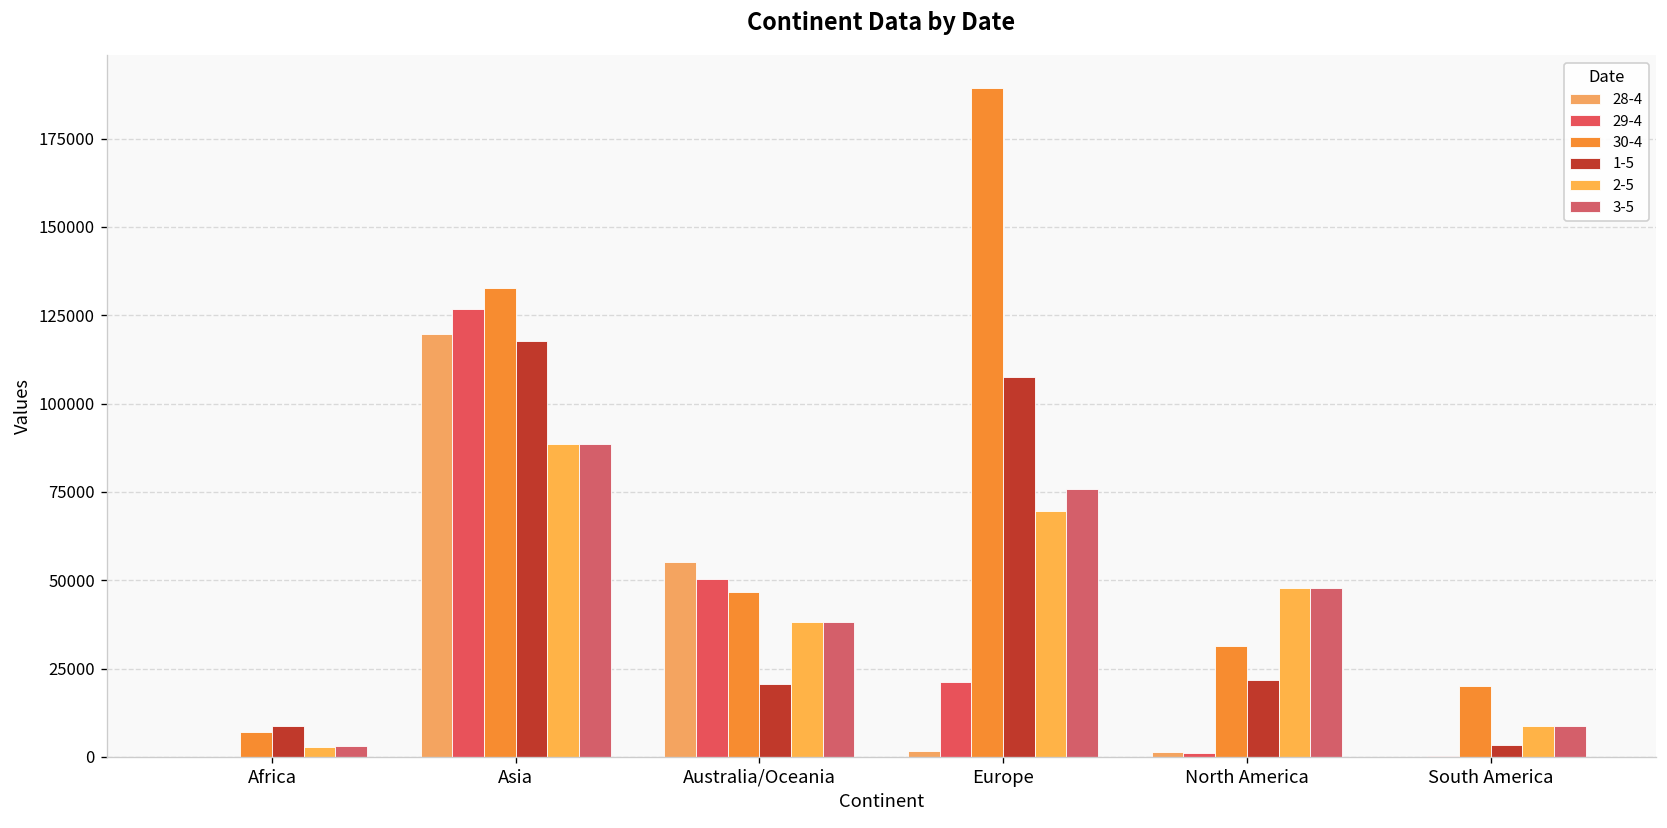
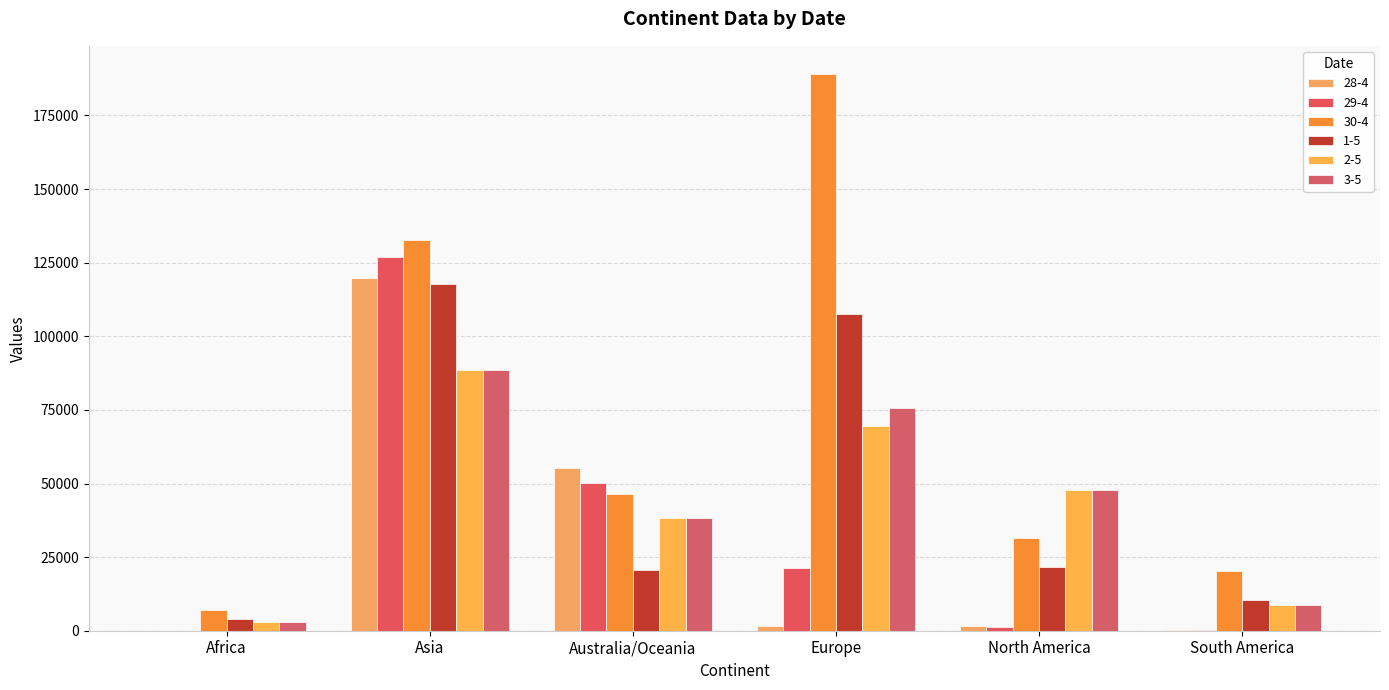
  {
    "1-5": {
-     "Africa": 9000,
+     "Africa": 4000,
      "Asia": 118000,
      "Australia/Oceania": 21000,
      "Europe": 107000,
      "North America": 22000,
-     "South America": 3000
+     "South America": 10000
    }
  }
